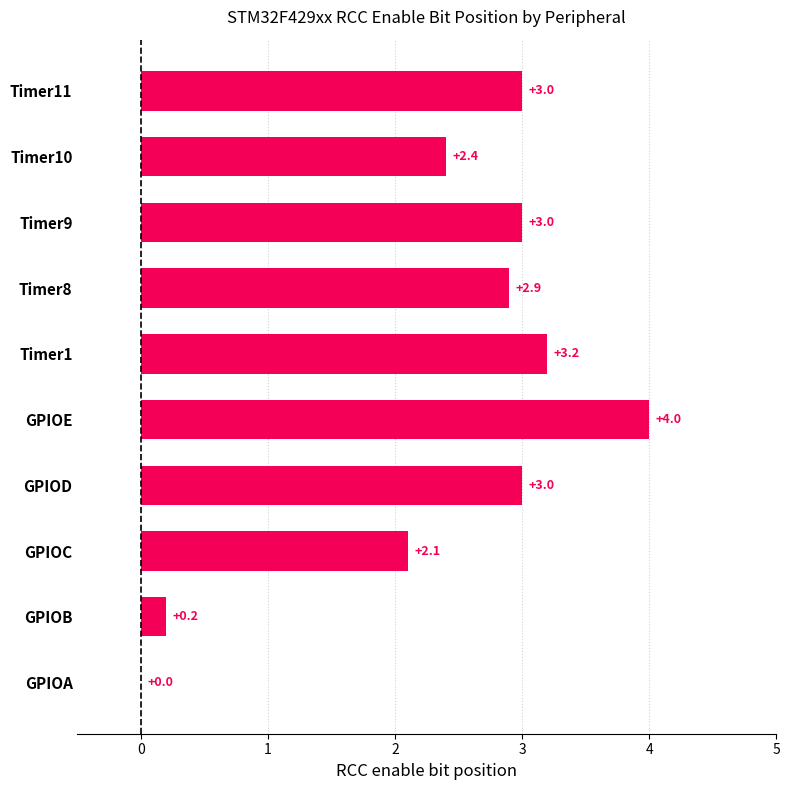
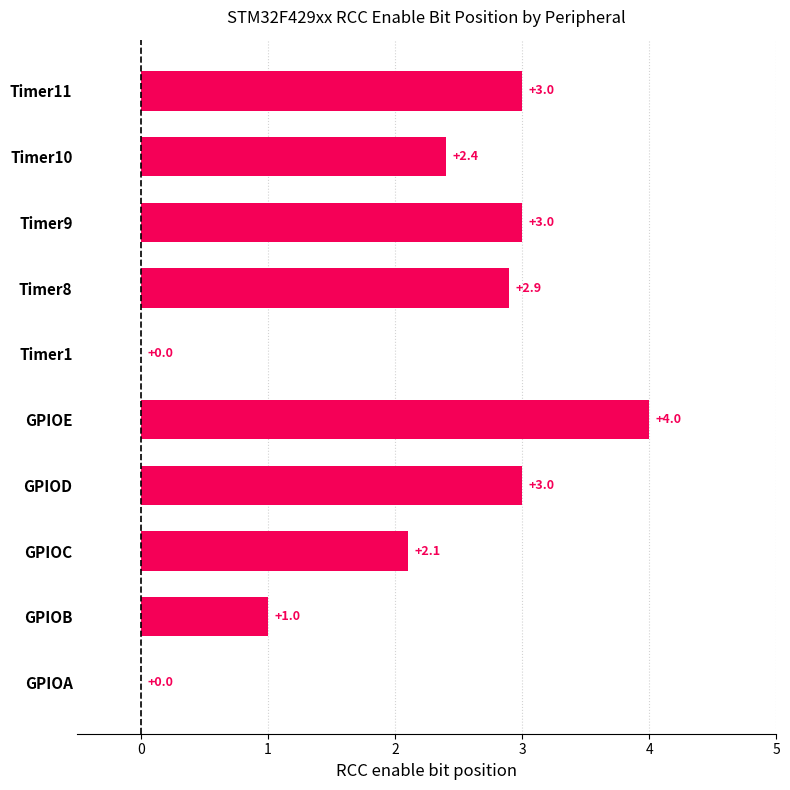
  {
    "Timer11": "+3.0",
    "Timer10": "+2.4",
    "Timer9": "+3.0",
    "Timer8": "+2.9",
-   "Timer1": "+3.2",
+   "Timer1": "+0.0",
    "GPIOE": "+4.0",
    "GPIOD": "+3.0",
    "GPIOC": "+2.1",
-   "GPIOB": "+0.2",
+   "GPIOB": "+1.0",
    "GPIOA": "+0.0"
  }
